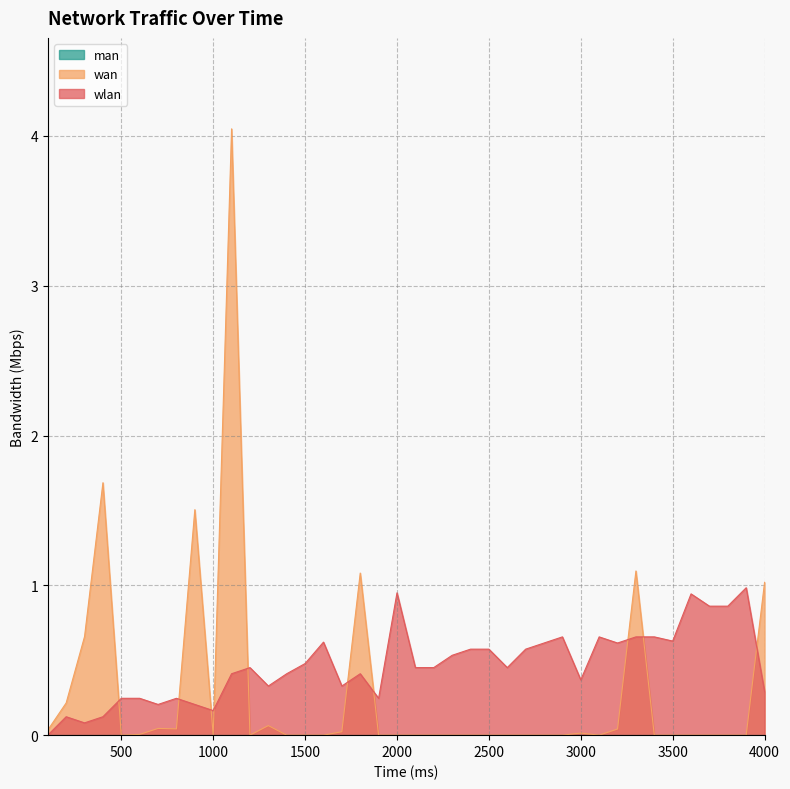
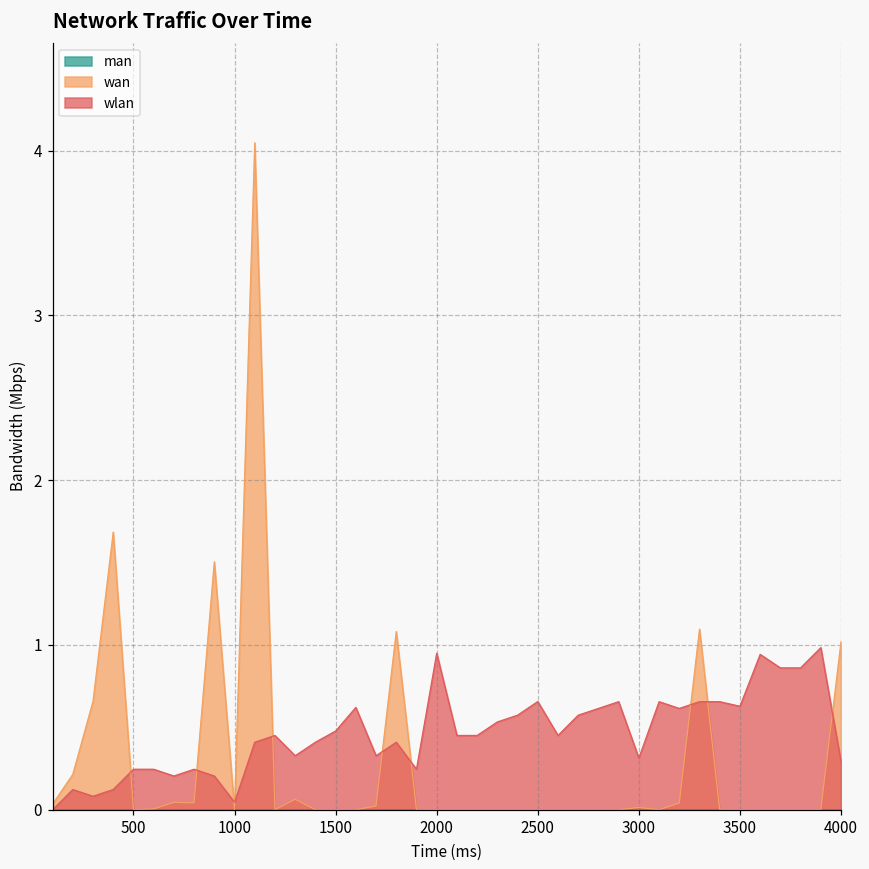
  {
    "man": {
      "4000": 0.00
    },
    "wan": {
      "4000": 1.02
    },
    "wlan": {
      "500": 0.25,
-     "1000": 0.16,
+     "1000": 0.05,
      "1500": 0.48,
      "2000": 0.95,
-     "2500": 0.57,
-     "3000": 0.37,
+     "2500": 0.66,
+     "3000": 0.31,
      "3500": 0.63,
      "4000": 0.29
    }
  }
